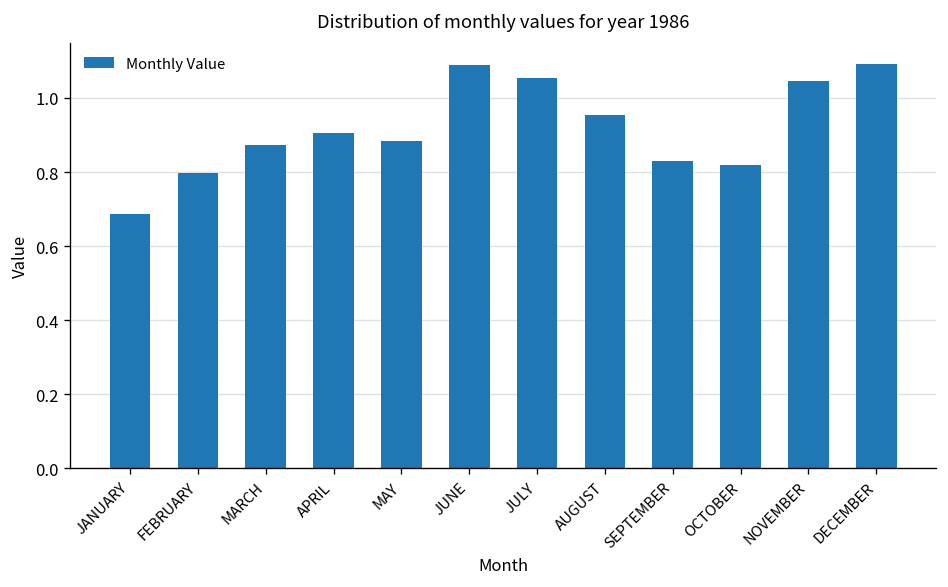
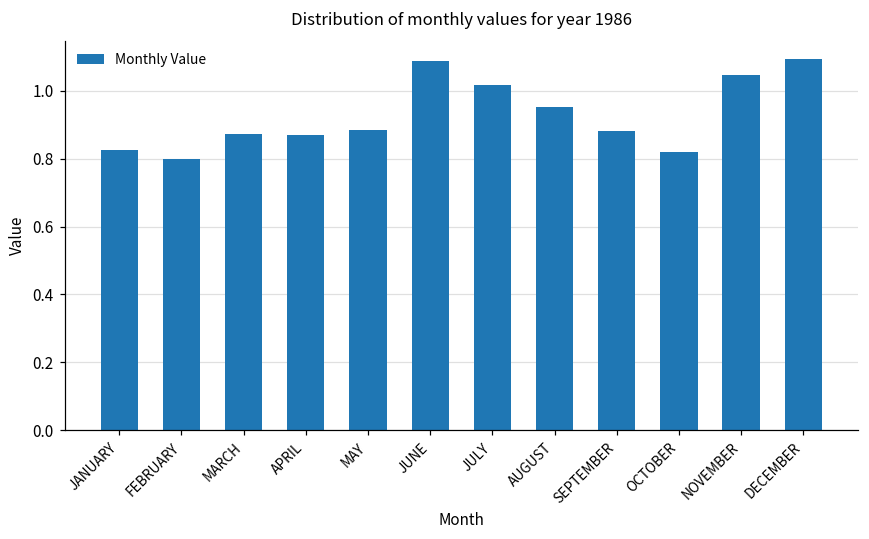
  {
-   "JANUARY": 0.69,
+   "JANUARY": 0.82,
    "FEBRUARY": 0.80,
    "MARCH": 0.87,
-   "APRIL": 0.91,
+   "APRIL": 0.87,
    "MAY": 0.89,
    "JUNE": 1.09,
-   "JULY": 1.05,
+   "JULY": 1.02,
    "AUGUST": 0.95,
-   "SEPTEMBER": 0.83,
+   "SEPTEMBER": 0.88,
    "OCTOBER": 0.82,
    "NOVEMBER": 1.05,
    "DECEMBER": 1.09
  }
